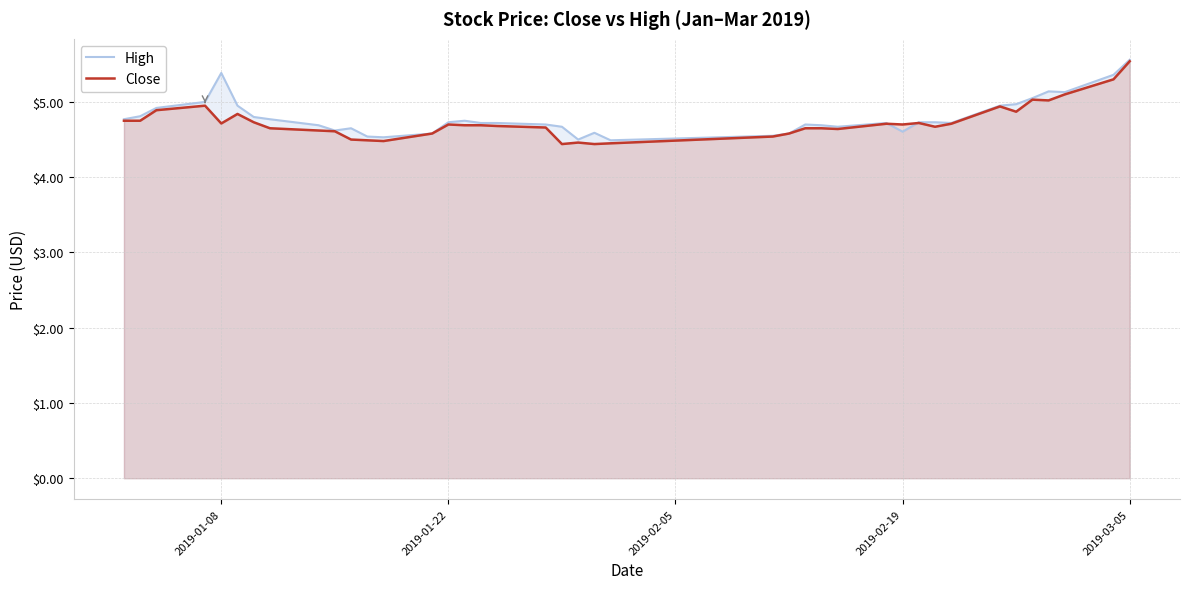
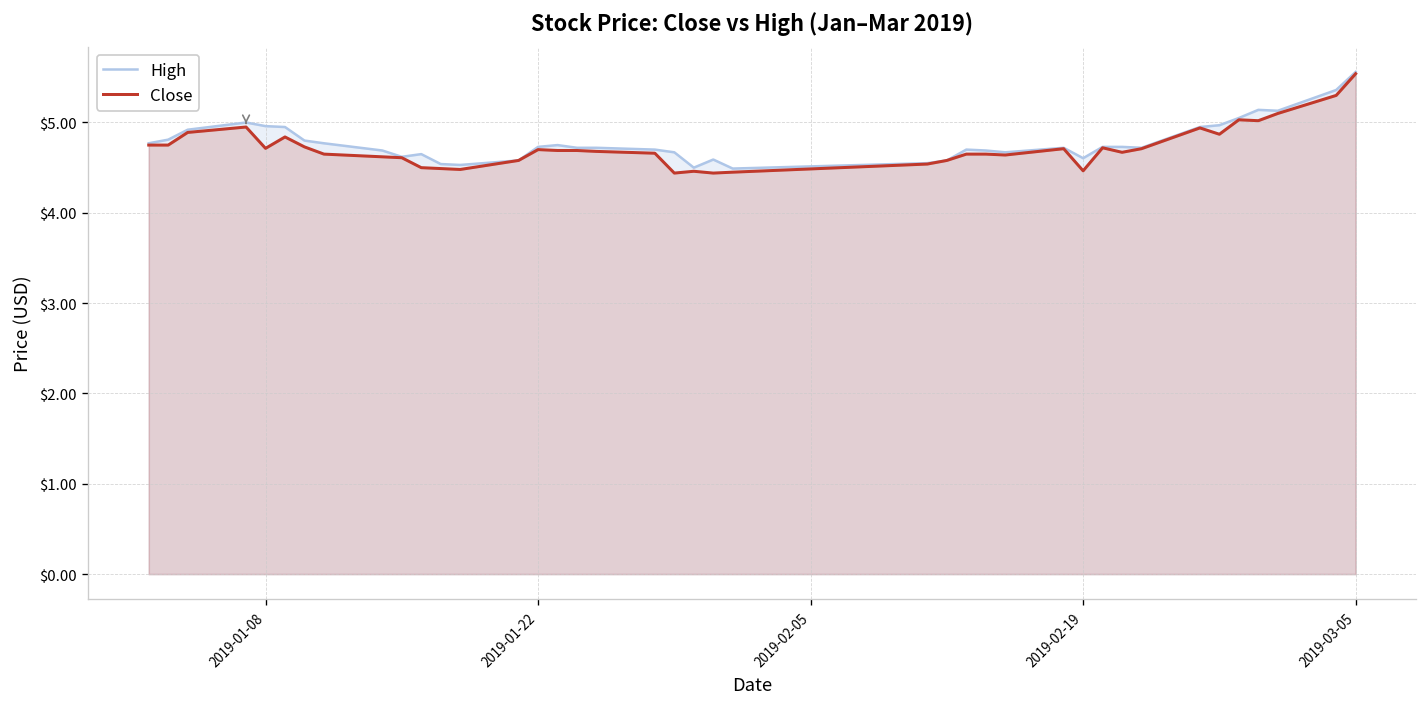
  {
    "High": {
-     "2019-01-08": "$5.4",
+     "2019-01-08": "$5.0",
      "2019-02-19": "$4.6"
    },
    "Close": {
      "2019-01-08": "$4.7",
-     "2019-02-19": "$4.7"
+     "2019-02-19": "$4.5"
    }
  }
